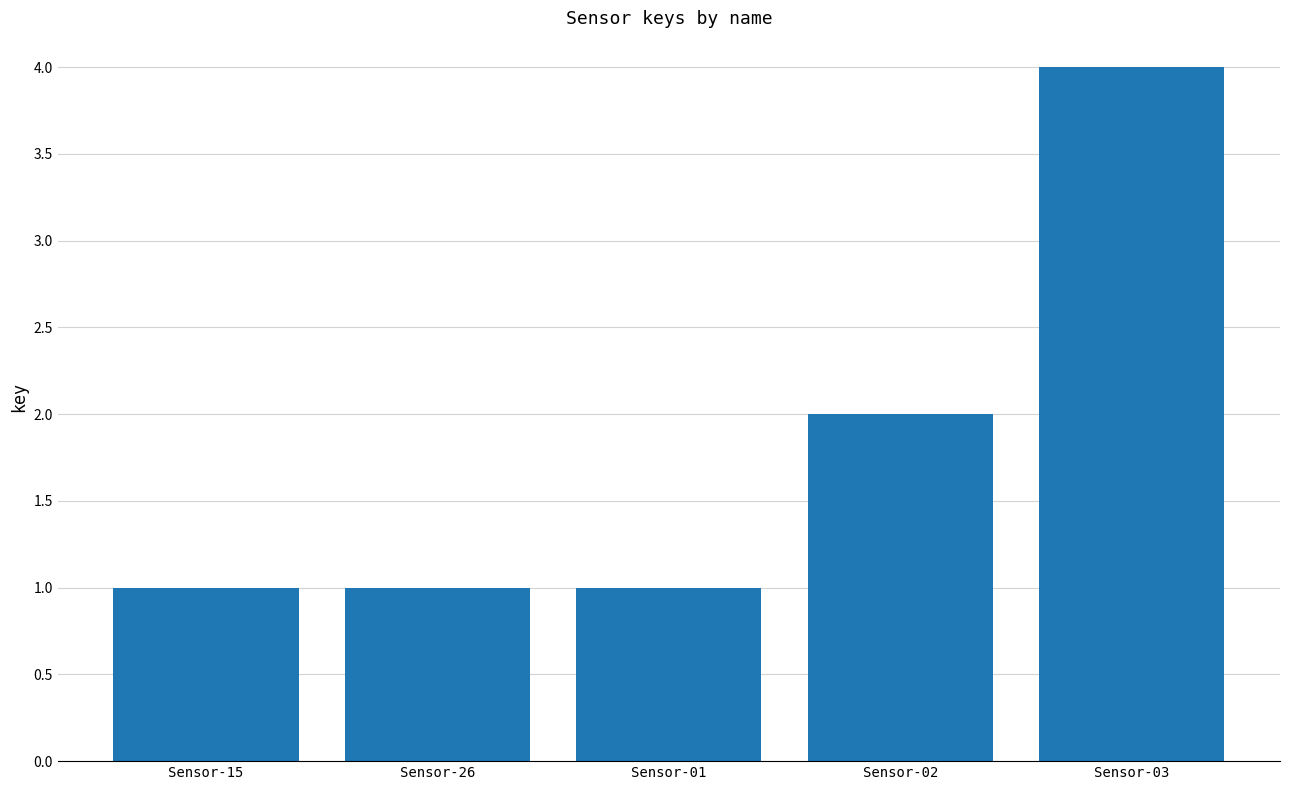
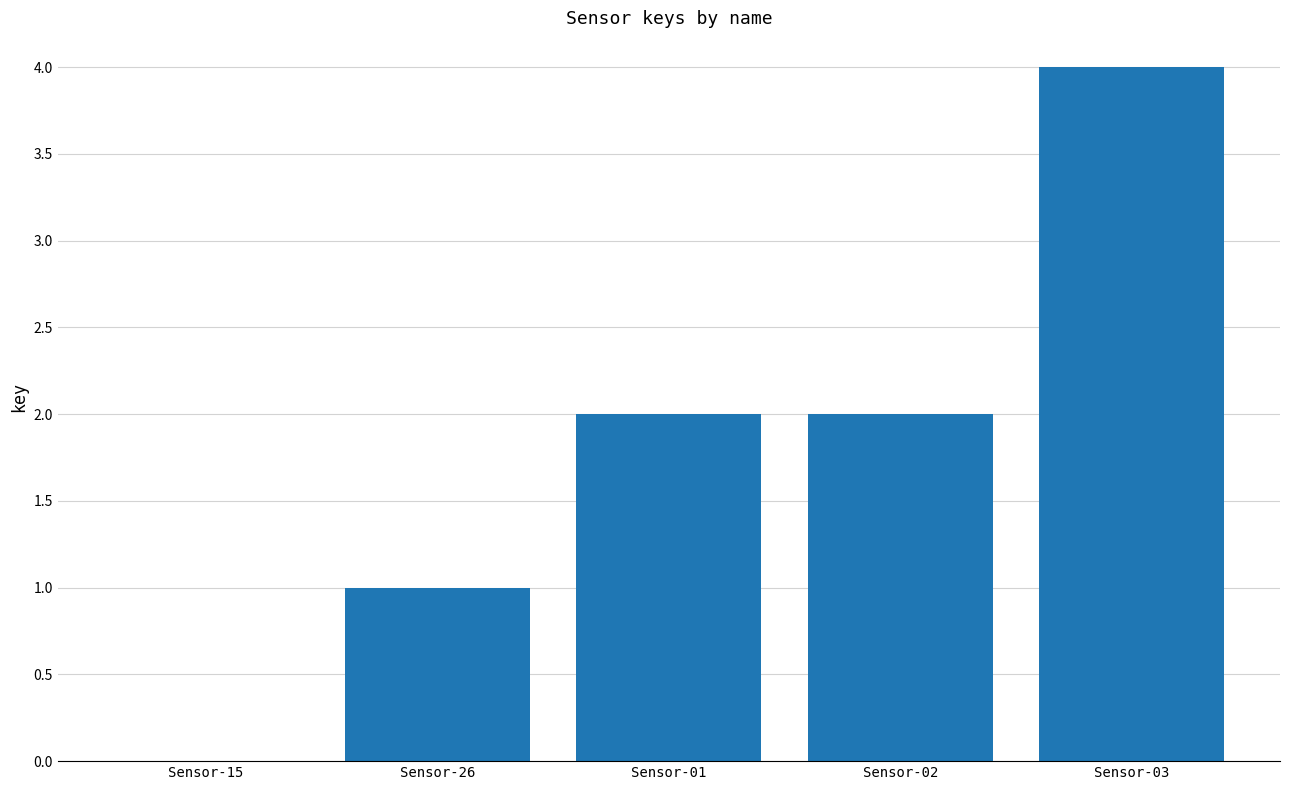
  {
-   "Sensor-15": 1,
+   "Sensor-15": 0,
    "Sensor-26": 1,
-   "Sensor-01": 1,
+   "Sensor-01": 2,
    "Sensor-02": 2,
    "Sensor-03": 4
  }
